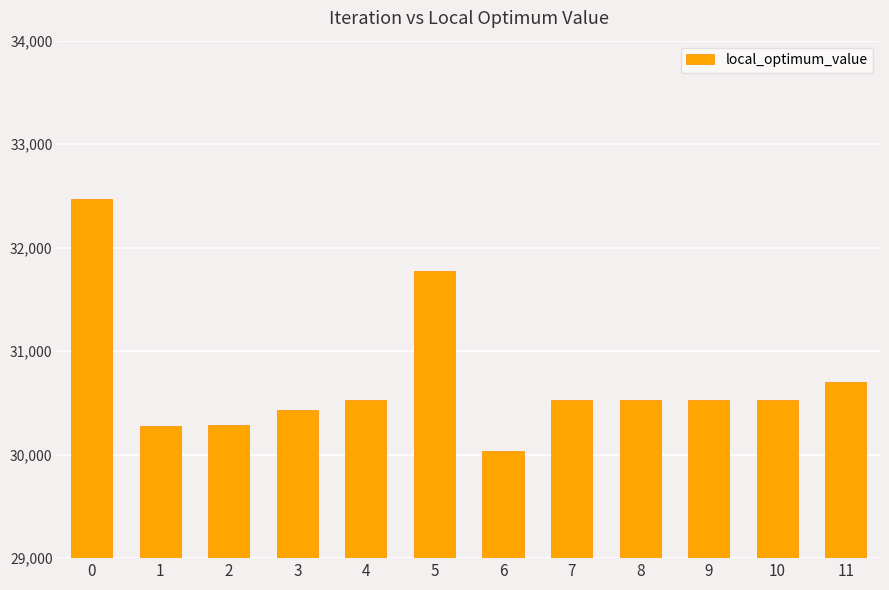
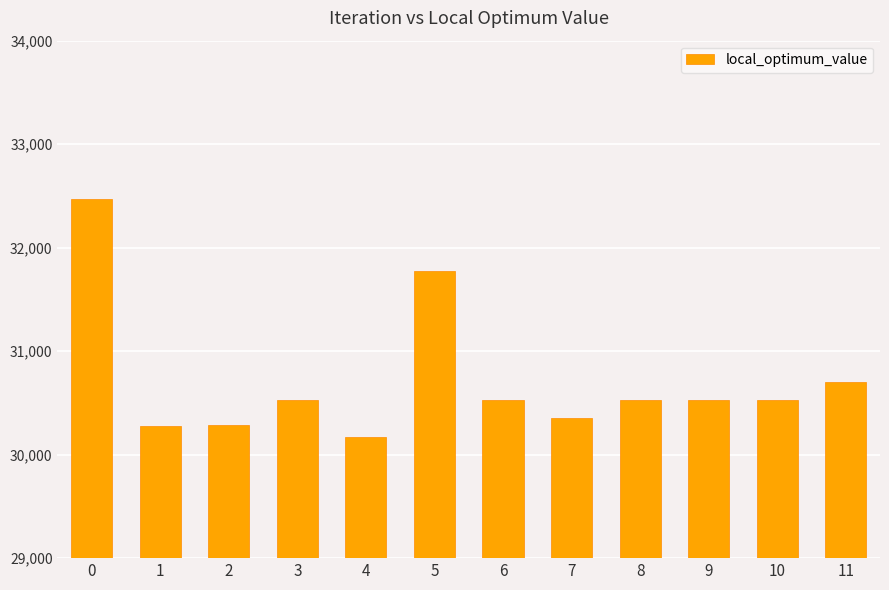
  {
    "0": "32,470",
    "1": "30,270",
    "2": "30,280",
-   "3": "30,430",
-   "4": "30,530",
+   "3": "30,530",
+   "4": "30,180",
    "5": "31,780",
-   "6": "30,040",
-   "7": "30,530",
+   "6": "30,530",
+   "7": "30,360",
    "8": "30,530",
    "9": "30,530",
    "10": "30,530",
    "11": "30,700"
  }
